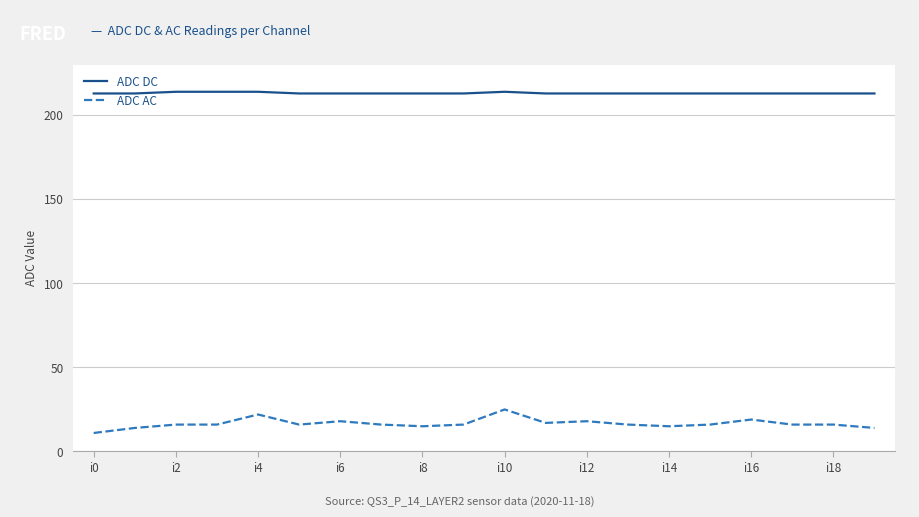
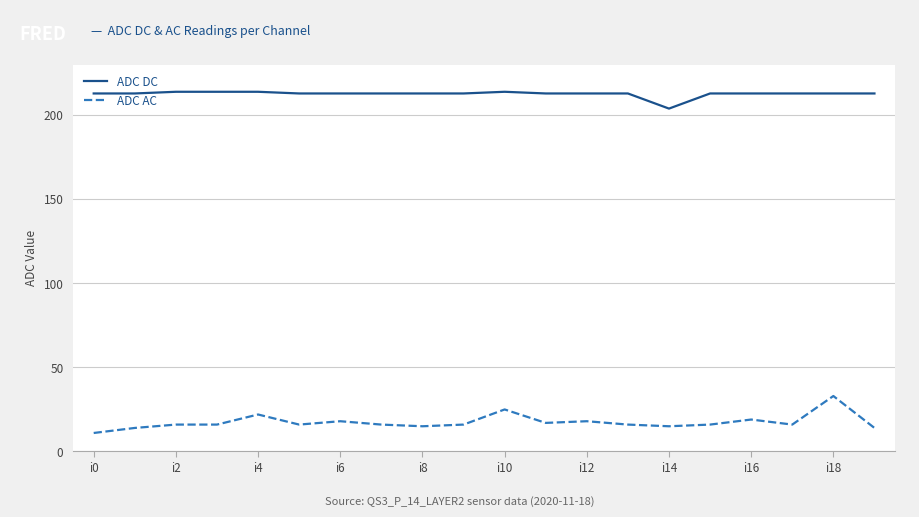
  {
    "ADC DC": {
      "i0": 213,
      "i2": 214,
      "i4": 214,
      "i6": 213,
      "i8": 213,
      "i10": 214,
      "i12": 213,
-     "i14": 213,
+     "i14": 204,
      "i16": 213,
      "i18": 213
    },
    "ADC AC": {
      "i0": 11,
      "i2": 16,
      "i4": 22,
      "i6": 18,
      "i8": 15,
      "i10": 25,
      "i12": 18,
      "i14": 15,
      "i16": 19,
-     "i18": 16
+     "i18": 33
    }
  }
